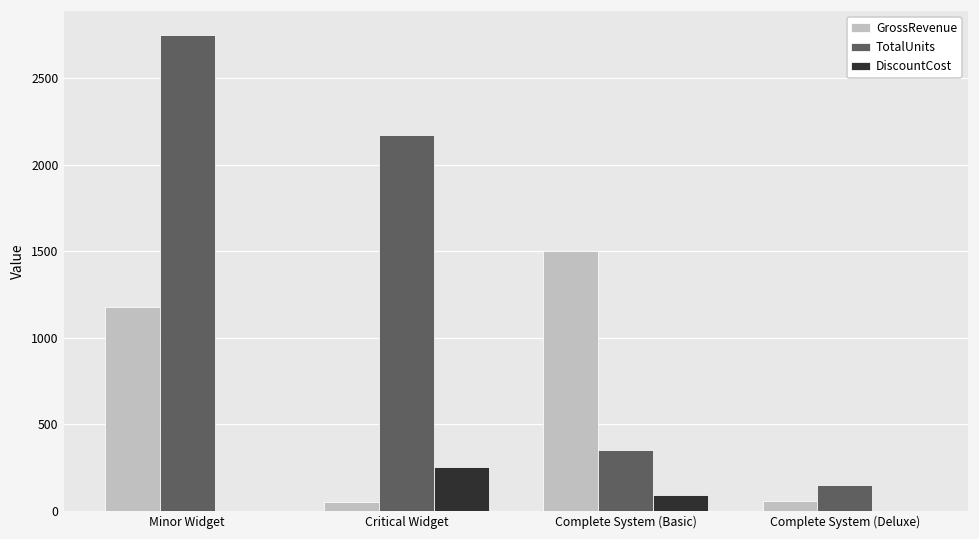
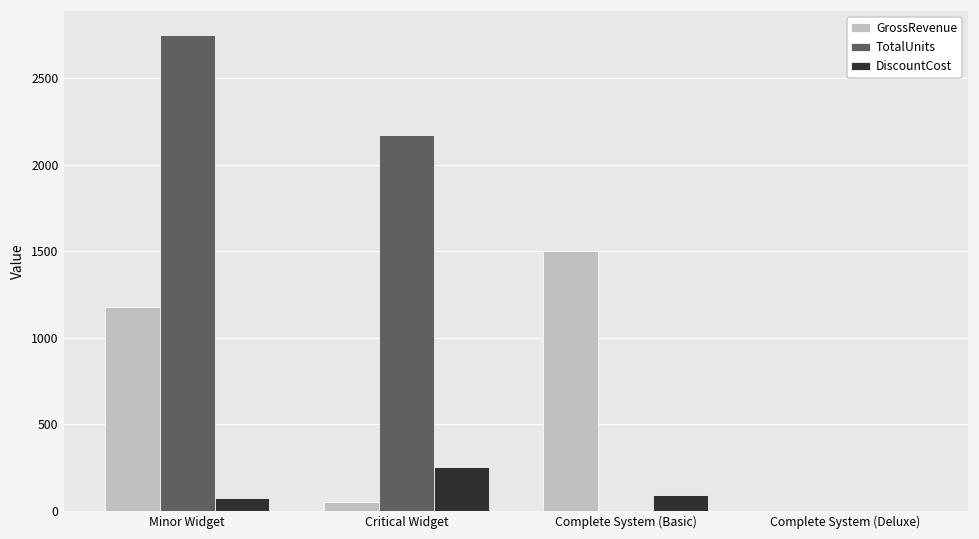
  {
    "GrossRevenue": {
      "Minor Widget": 1180,
      "Critical Widget": 50,
      "Complete System (Basic)": 1500,
-     "Complete System (Deluxe)": 50
+     "Complete System (Deluxe)": 0
    },
    "TotalUnits": {
      "Minor Widget": 2750,
      "Critical Widget": 2170,
-     "Complete System (Basic)": 350,
-     "Complete System (Deluxe)": 150
+     "Complete System (Basic)": 0,
+     "Complete System (Deluxe)": 0
    },
    "DiscountCost": {
-     "Minor Widget": 0,
+     "Minor Widget": 80,
      "Critical Widget": 250,
      "Complete System (Basic)": 90,
      "Complete System (Deluxe)": 0
    }
  }
